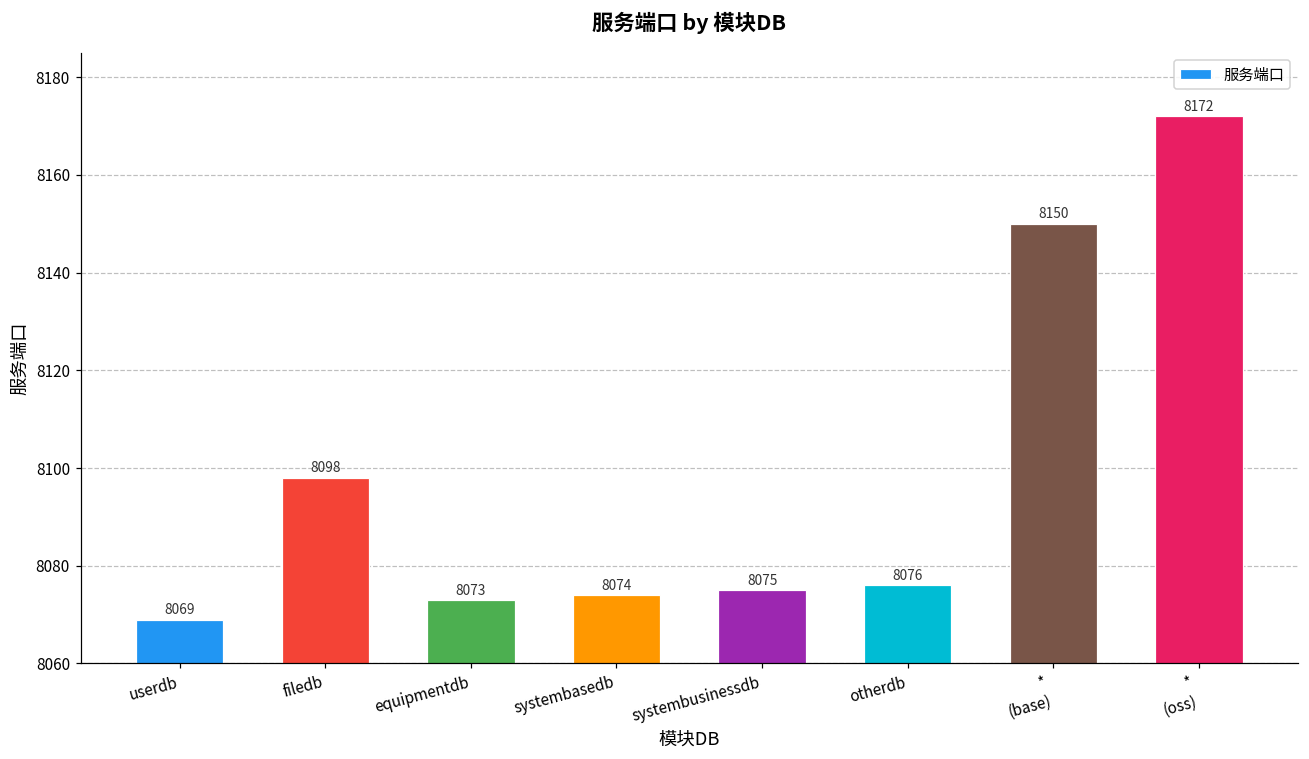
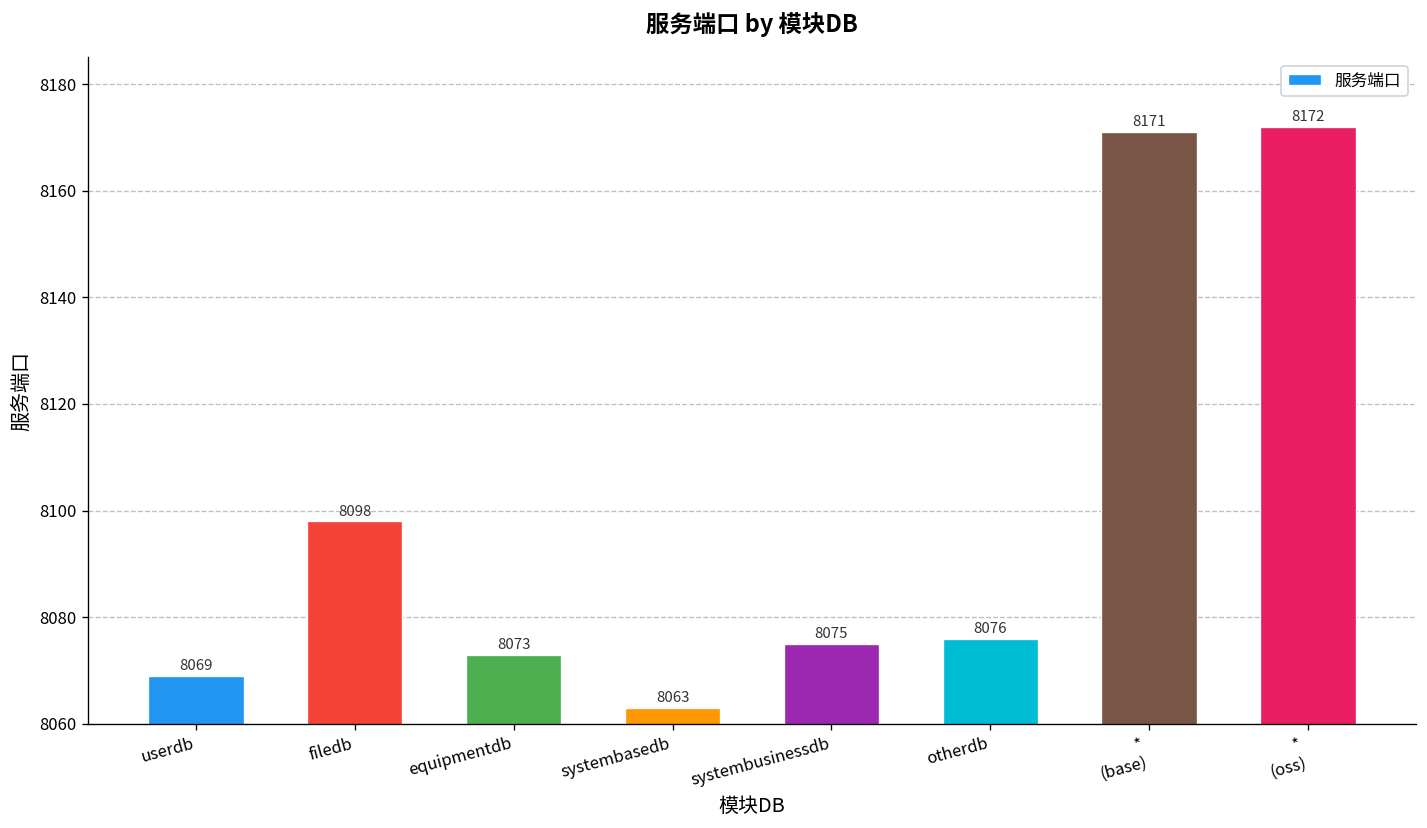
  {
    "userdb": 8069,
    "filedb": 8098,
    "equipmentdb": 8073,
-   "systembasedb": 8074,
+   "systembasedb": 8063,
    "systembusinessdb": 8075,
    "otherdb": 8076,
-   "* (base)": 8150,
+   "* (base)": 8171,
    "* (oss)": 8172
  }
